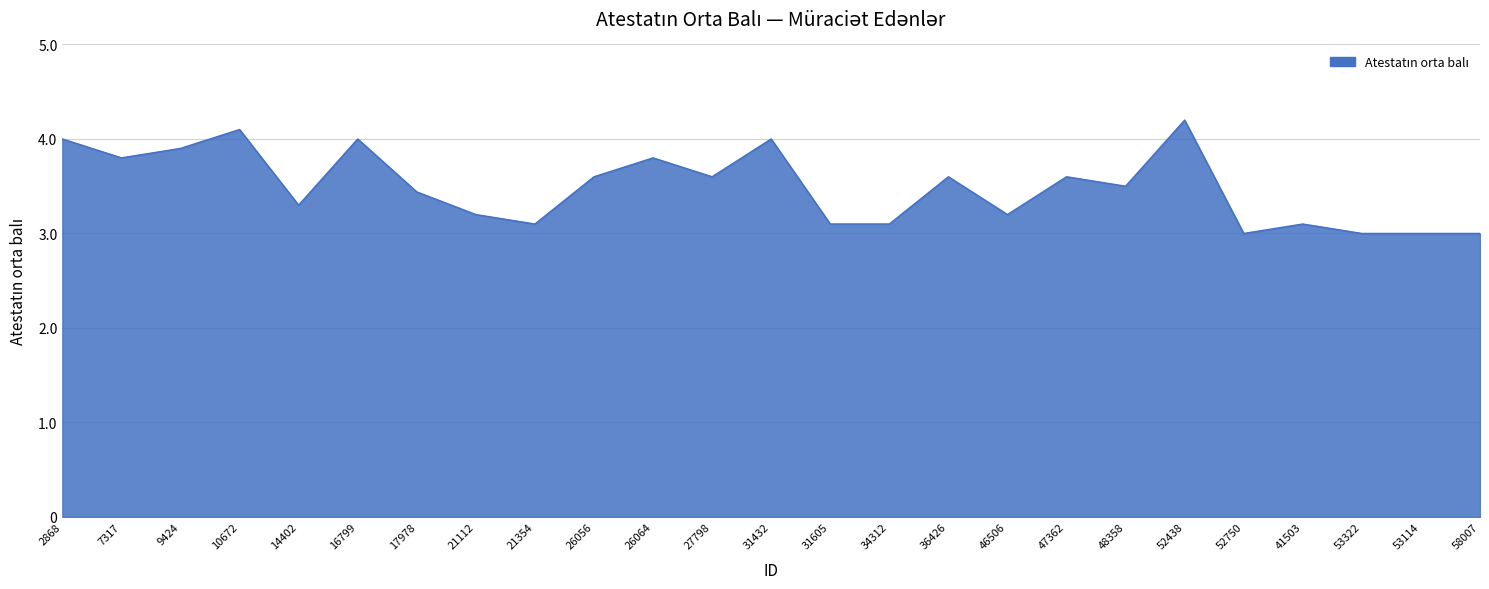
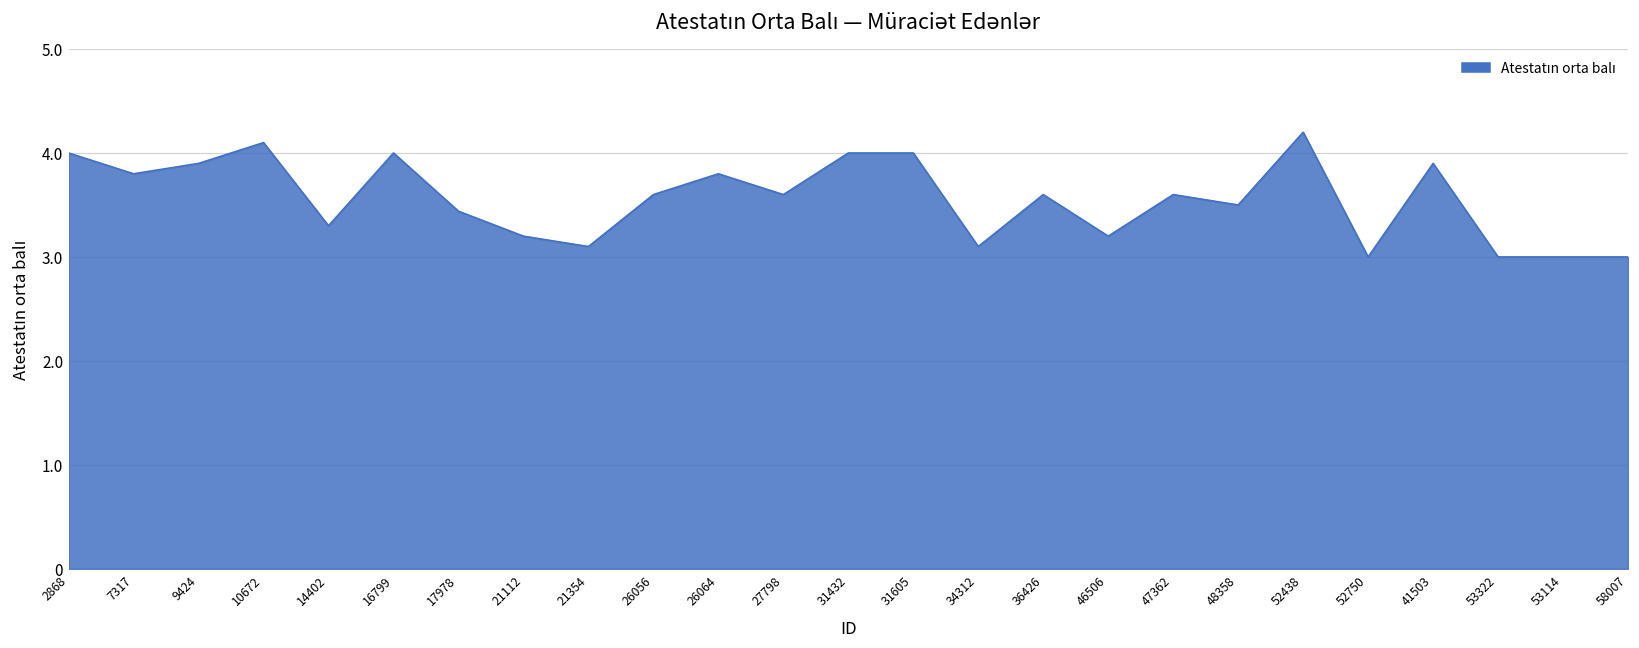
  {
    "2868": 4.0,
    "7317": 3.8,
    "9424": 3.9,
    "10672": 4.1,
    "14402": 3.3,
    "16799": 4.0,
    "17978": 3.4,
    "21112": 3.2,
    "21354": 3.1,
    "26056": 3.6,
    "26064": 3.8,
    "27798": 3.6,
    "31432": 4.0,
-   "31605": 3.1,
+   "31605": 4.0,
    "34312": 3.1,
    "36426": 3.6,
    "46506": 3.2,
    "47362": 3.6,
    "48358": 3.5,
    "52438": 4.2,
    "52750": 3.0,
-   "41503": 3.1,
+   "41503": 3.9,
    "53322": 3.0,
    "53114": 3.0,
    "58007": 3.0
  }
